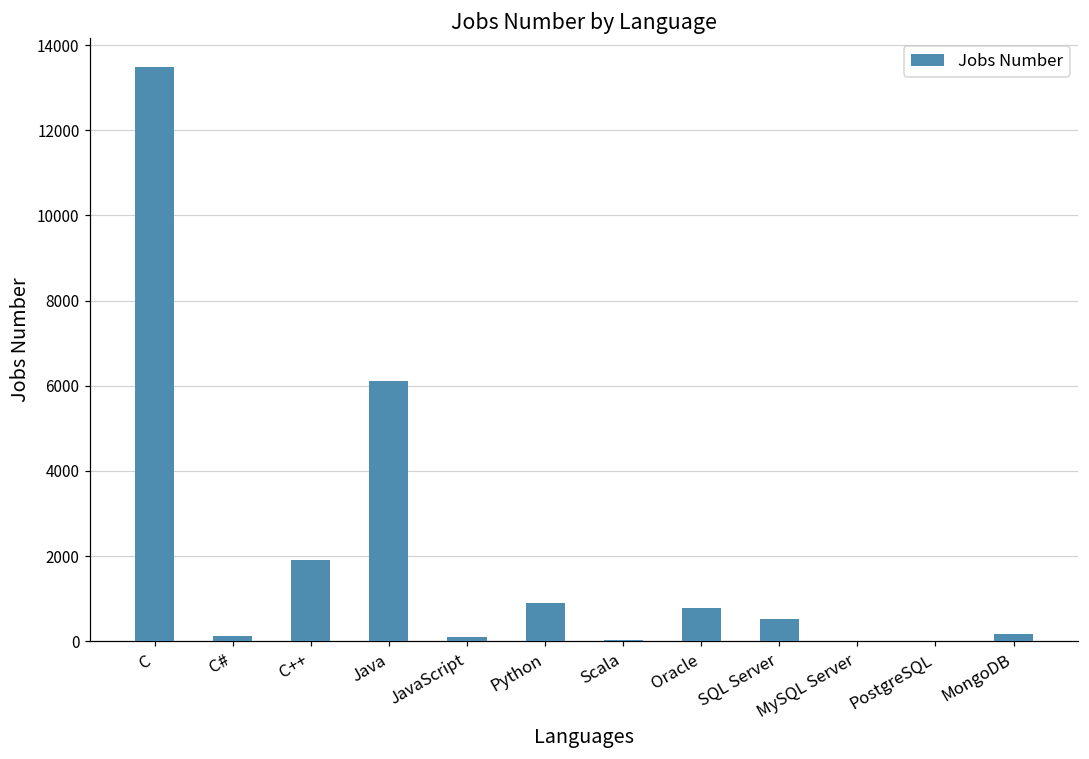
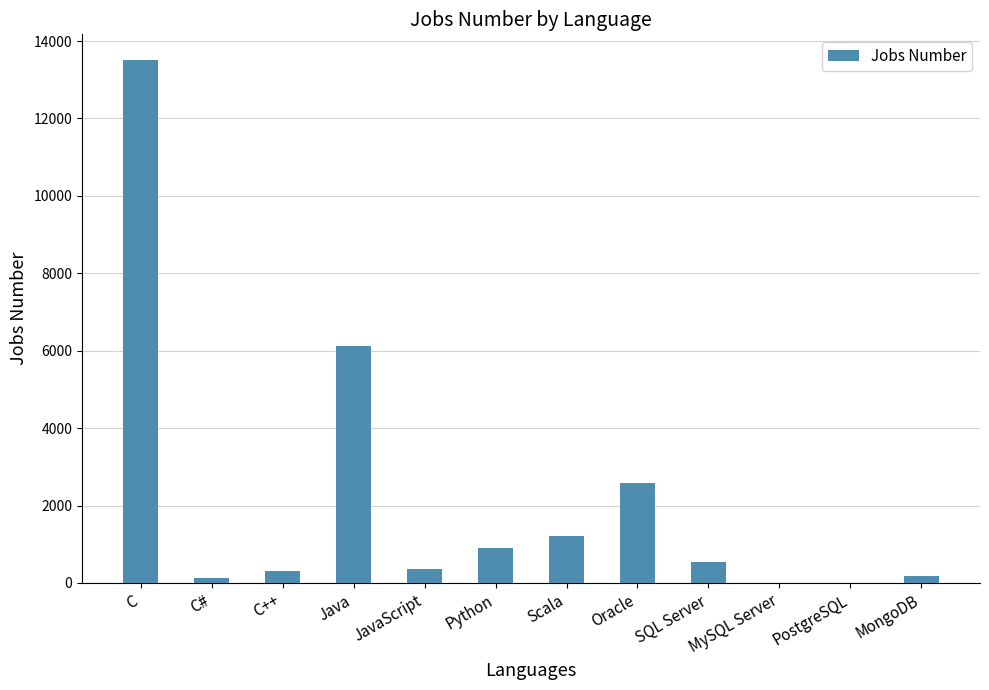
  {
    "C": 13500,
    "C#": 100,
-   "C++": 1900,
+   "C++": 300,
    "Java": 6100,
-   "JavaScript": 100,
+   "JavaScript": 400,
    "Python": 900,
-   "Scala": 0,
-   "Oracle": 800,
+   "Scala": 1200,
+   "Oracle": 2600,
    "SQL Server": 500,
    "MySQL Server": 0,
    "MongoDB": 200
  }
